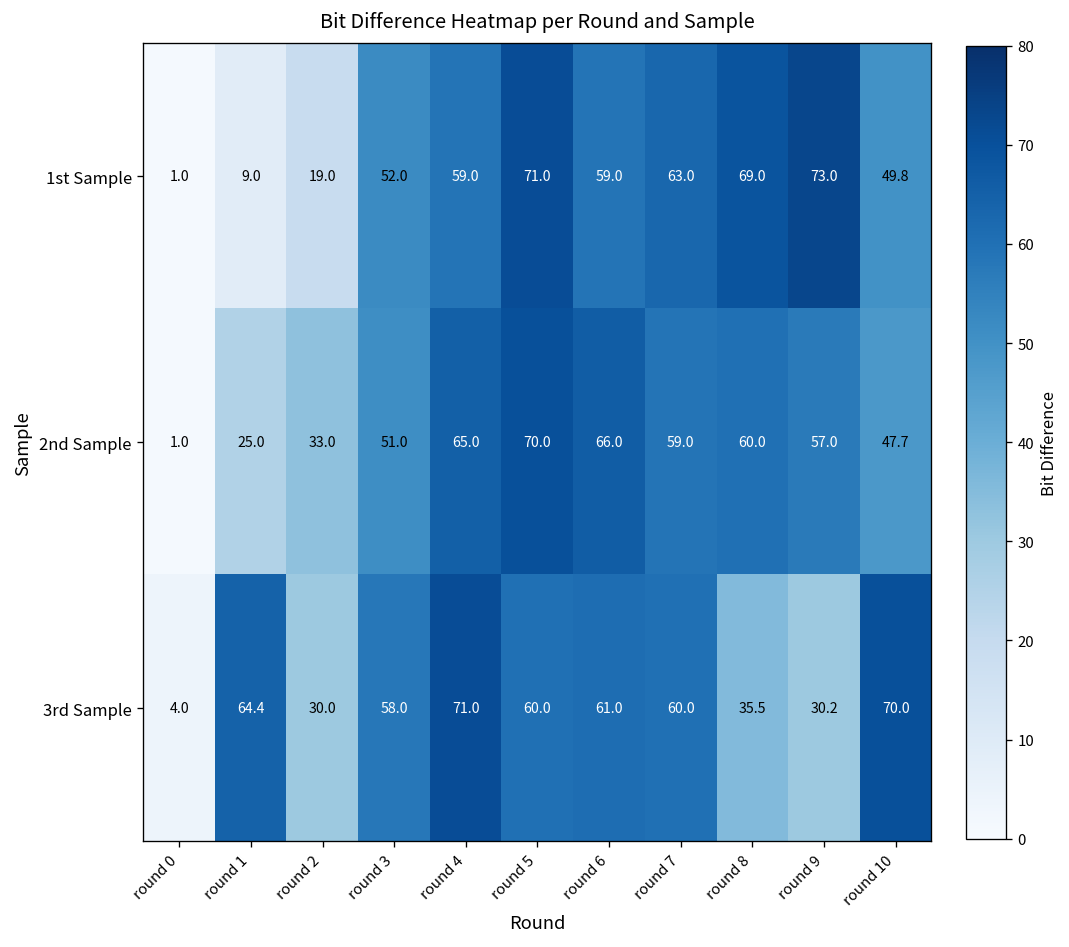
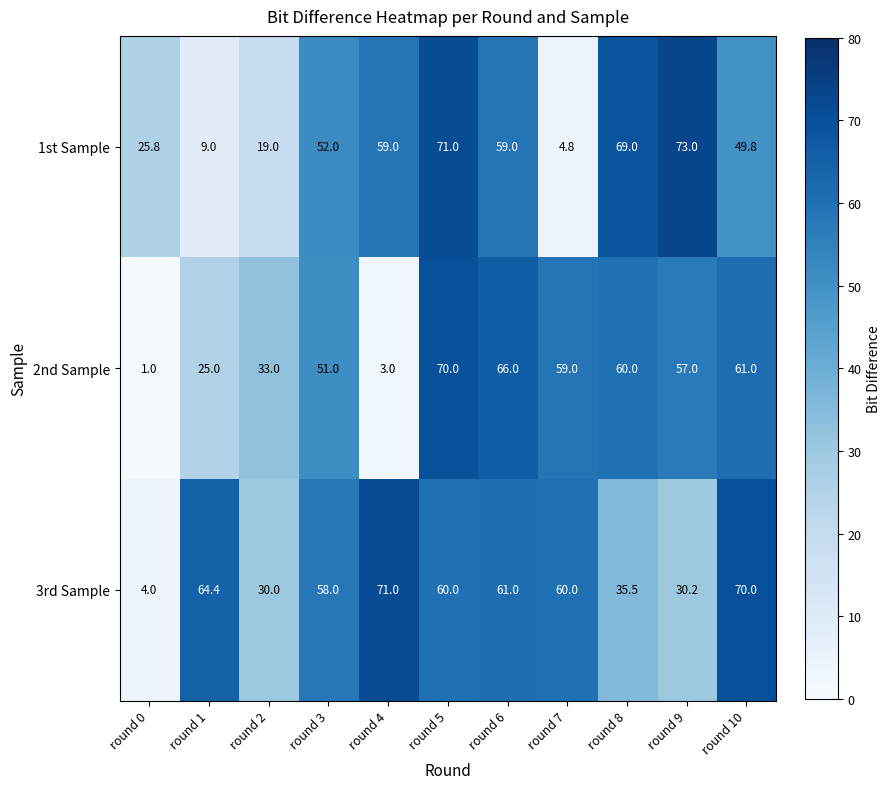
  {
    "1st Sample": {
-     "round 0": 1.0,
+     "round 0": 25.8,
      "round 1": 9.0,
      "round 2": 19.0,
      "round 3": 52.0,
      "round 4": 59.0,
      "round 5": 71.0,
      "round 6": 59.0,
-     "round 7": 63.0,
+     "round 7": 4.8,
      "round 8": 69.0,
      "round 9": 73.0,
      "round 10": 49.8
    },
    "2nd Sample": {
      "round 0": 1.0,
      "round 1": 25.0,
      "round 2": 33.0,
      "round 3": 51.0,
-     "round 4": 65.0,
+     "round 4": 3.0,
      "round 5": 70.0,
      "round 6": 66.0,
      "round 7": 59.0,
      "round 8": 60.0,
      "round 9": 57.0,
-     "round 10": 47.7
+     "round 10": 61.0
    },
    "3rd Sample": {
      "round 0": 4.0,
      "round 1": 64.4,
      "round 2": 30.0,
      "round 3": 58.0,
      "round 4": 71.0,
      "round 5": 60.0,
      "round 6": 61.0,
      "round 7": 60.0,
      "round 8": 35.5,
      "round 9": 30.2,
      "round 10": 70.0
    }
  }
